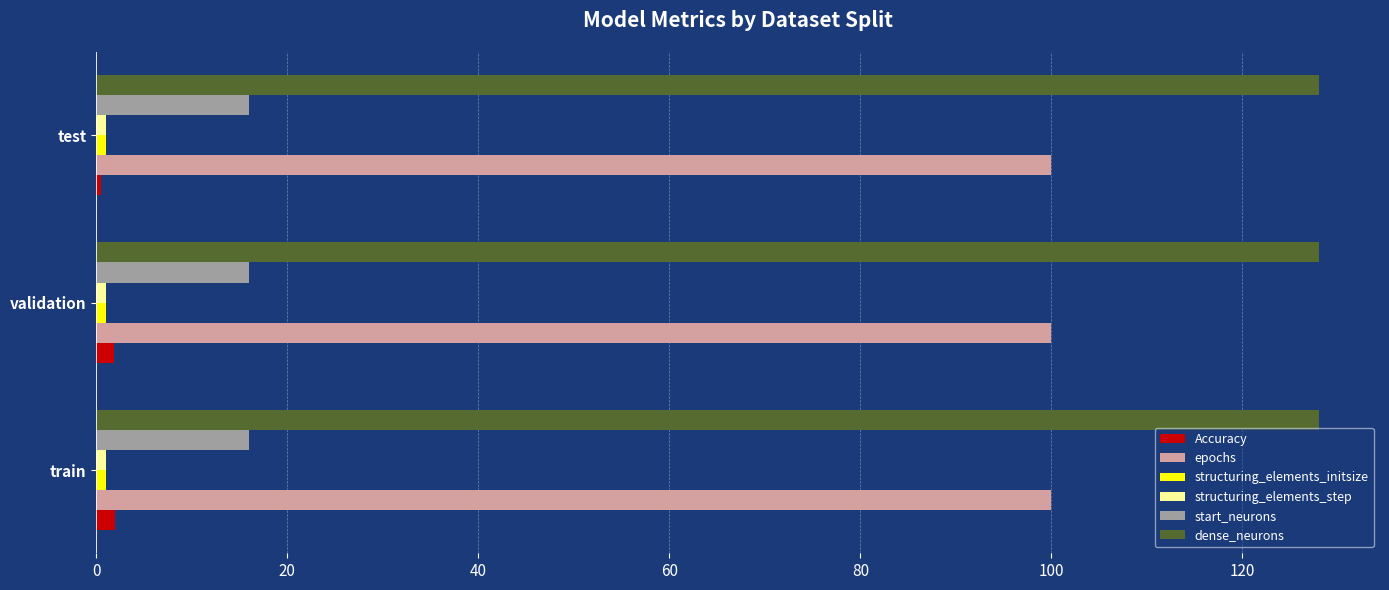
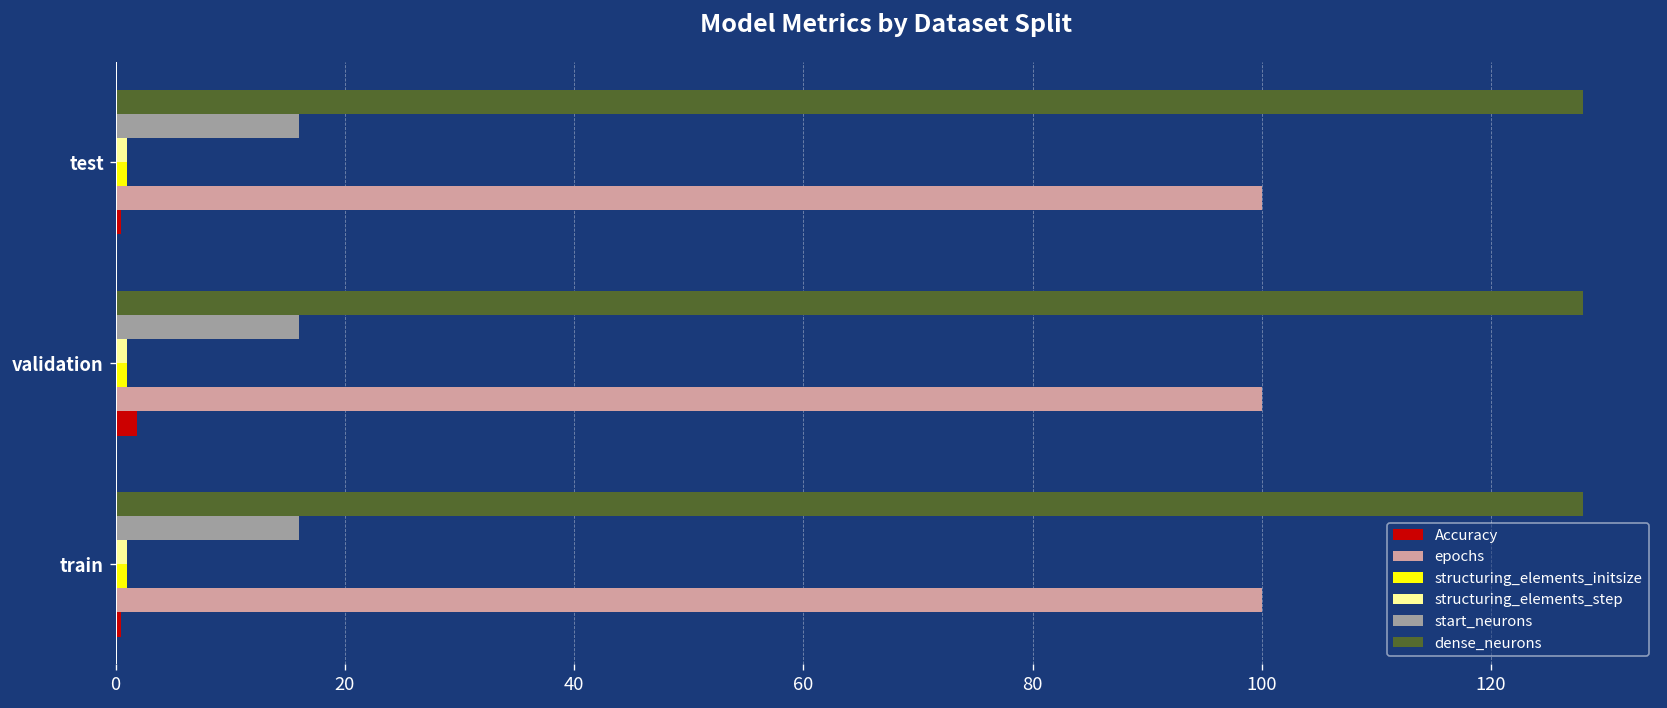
  {
    "Accuracy": {
      "test": 0,
      "validation": 2,
-     "train": 2
+     "train": 0
    },
    "structuring_elements_initsize": {
      "test": 1,
      "validation": 1,
      "train": 1
    },
    "structuring_elements_step": {
      "test": 1,
      "validation": 1,
      "train": 1
    },
    "dense_neurons": {
      "test": 128,
      "validation": 128,
      "train": 128
    }
  }
